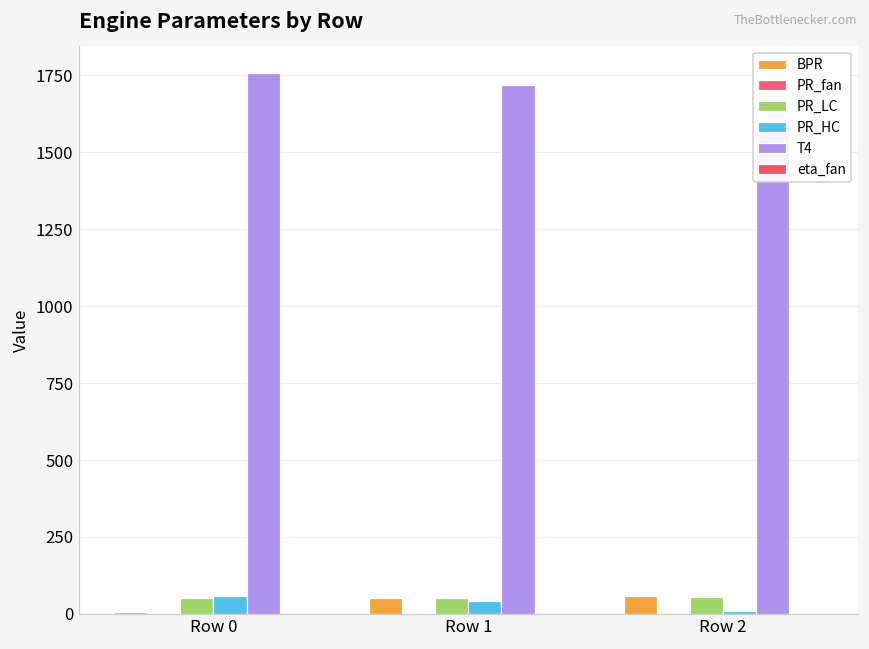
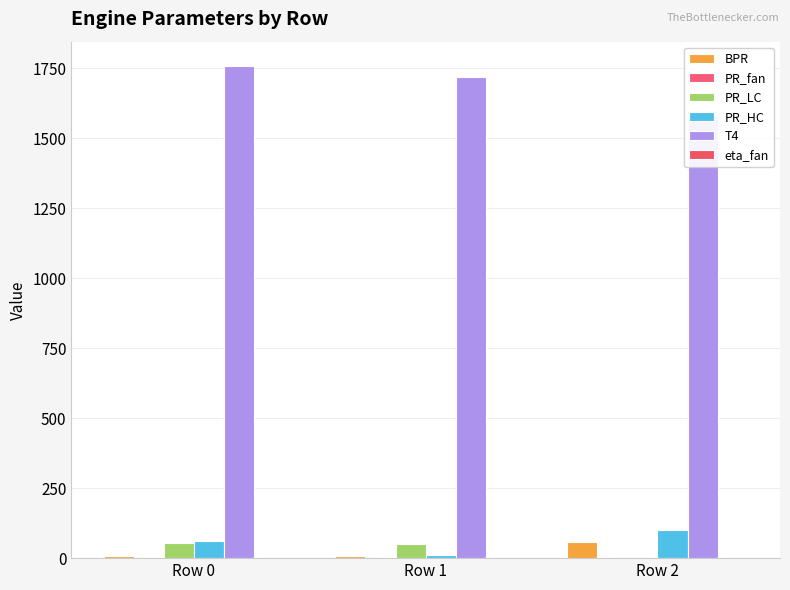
  {
    "BPR": {
-     "Row 1": 50,
+     "Row 1": 10,
      "Row 2": 60
    },
    "PR_LC": {
      "Row 0": 50,
      "Row 1": 50,
-     "Row 2": 60
+     "Row 2": 0
    },
    "PR_HC": {
      "Row 0": 60,
-     "Row 1": 40,
-     "Row 2": 10
+     "Row 1": 10,
+     "Row 2": 100
    },
    "T4": {
      "Row 0": 1760,
      "Row 1": 1720
    }
  }
